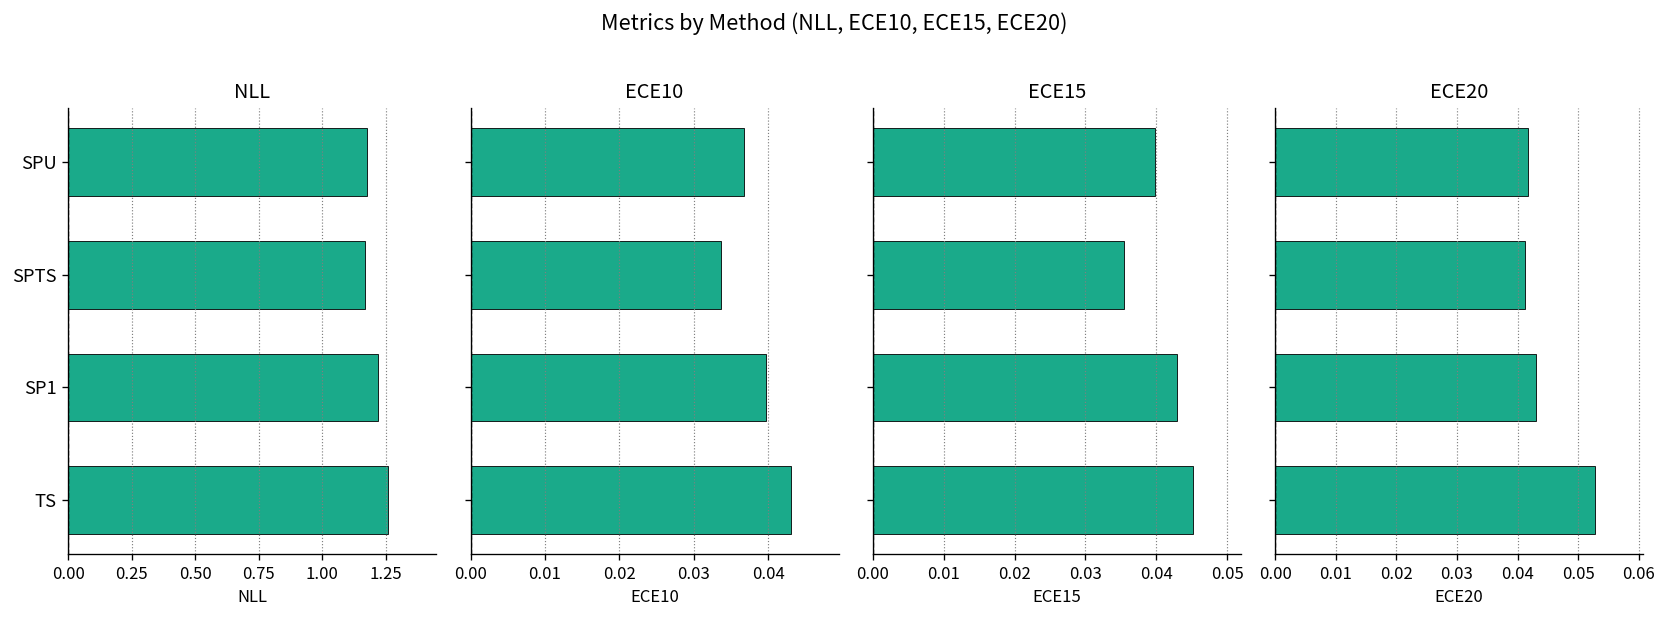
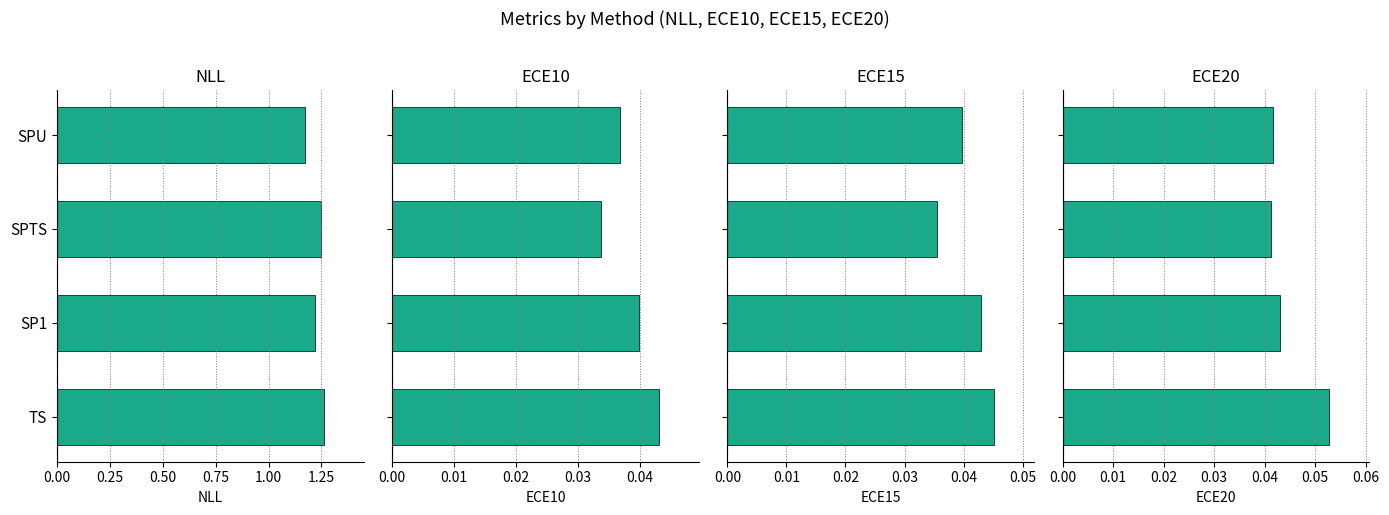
  {
    "NLL": {
      "SPU": 1.17,
-     "SPTS": 1.17,
+     "SPTS": 1.25,
      "SP1": 1.22,
      "TS": 1.26
    }
  }
